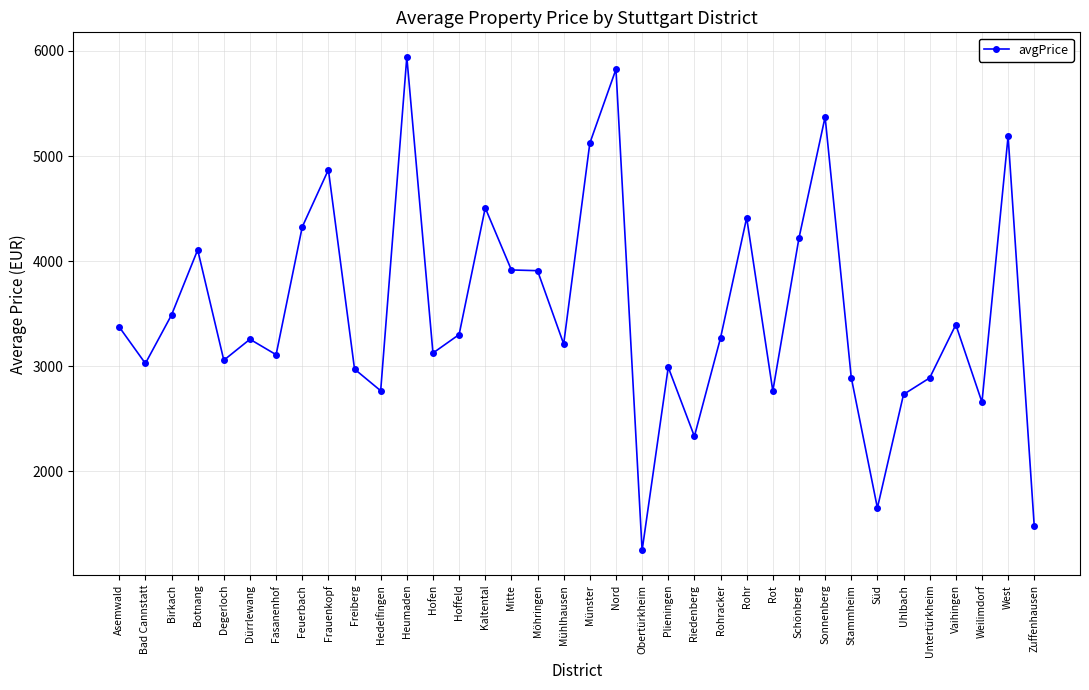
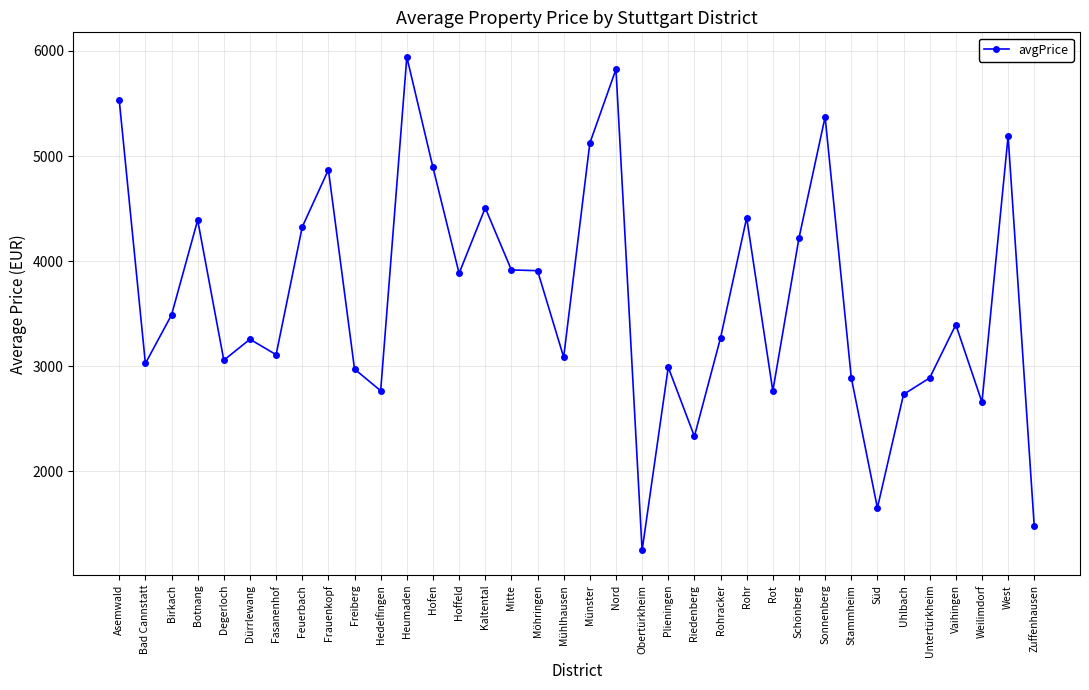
  {
-   "Asemwald": 3370,
+   "Asemwald": 5530,
    "Bad Cannstatt": 3030,
    "Birkach": 3490,
-   "Botnang": 4110,
+   "Botnang": 4390,
    "Degerloch": 3060,
    "Dürrlewang": 3260,
    "Fasanenhof": 3110,
    "Feuerbach": 4330,
    "Frauenkopf": 4870,
    "Freiberg": 2970,
    "Hedelfingen": 2770,
    "Heumaden": 5940,
-   "Hofen": 3130,
-   "Hoffeld": 3300,
+   "Hofen": 4890,
+   "Hoffeld": 3880,
    "Kaltental": 4510,
    "Mitte": 3920,
    "Möhringen": 3910,
-   "Mühlhausen": 3210,
+   "Mühlhausen": 3090,
    "Münster": 5120,
    "Nord": 5830,
    "Obertürkheim": 1250,
    "Plieningen": 2990,
    "Riedenberg": 2330,
    "Rohracker": 3270,
    "Rohr": 4410,
    "Rot": 2760,
    "Schönberg": 4220,
    "Sonnenberg": 5370,
    "Stammheim": 2890,
    "Süd": 1650,
    "Uhlbach": 2730,
    "Untertürkheim": 2890,
    "Vaihingen": 3390,
    "Weilimdorf": 2660,
    "West": 5190,
    "Zuffenhausen": 1480
  }
